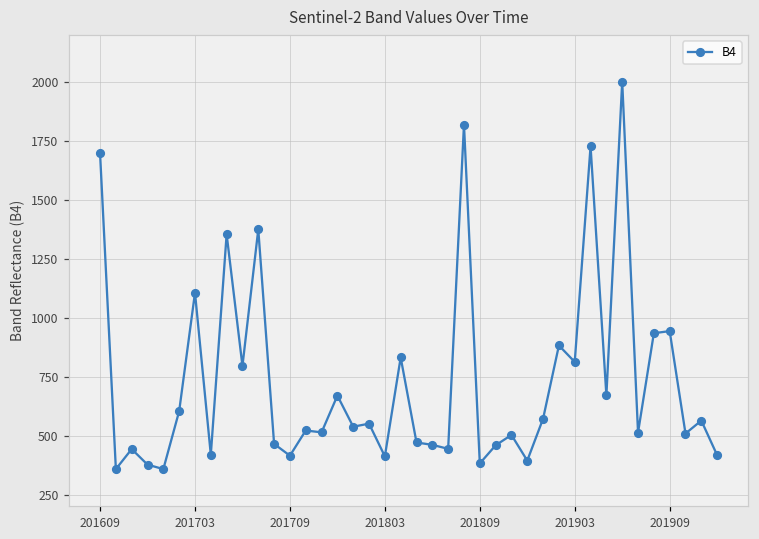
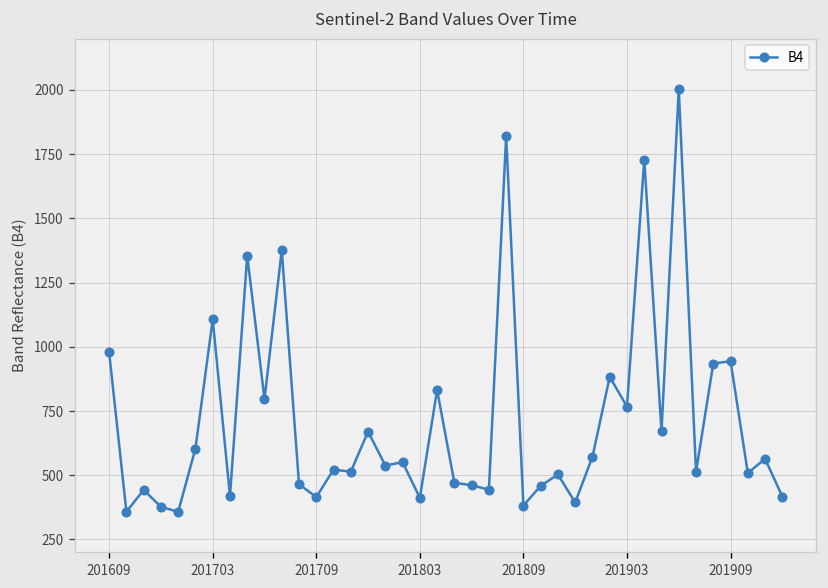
  {
-   "201609": 1700,
+   "201609": 980,
    "201703": 1110,
    "201709": 420,
    "201803": 410,
    "201809": 380,
-   "201903": 810,
+   "201903": 770,
    "201909": 940
  }
